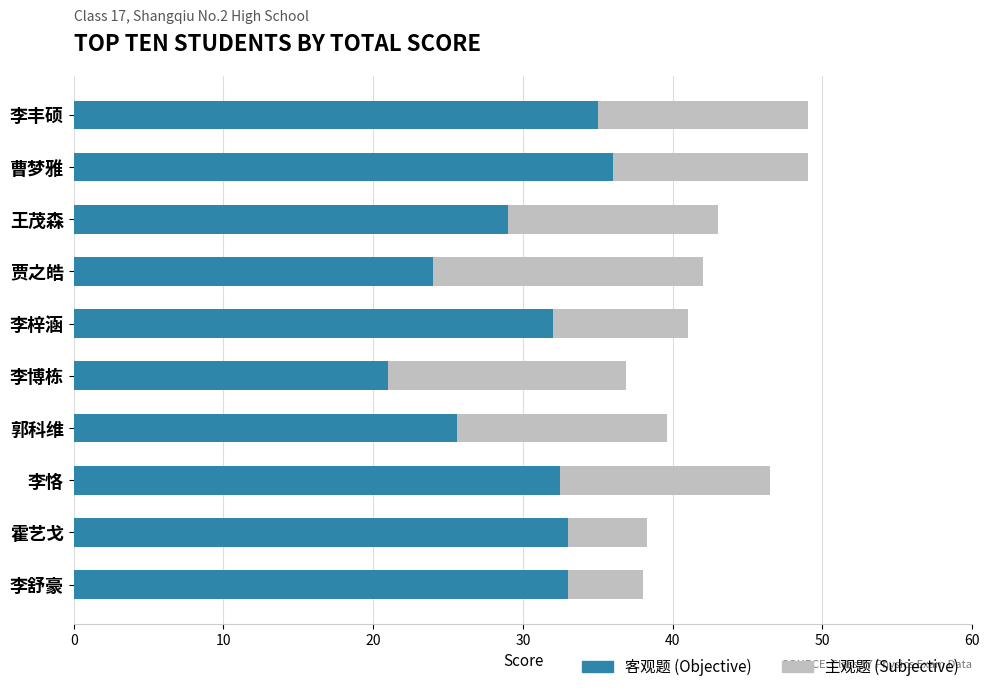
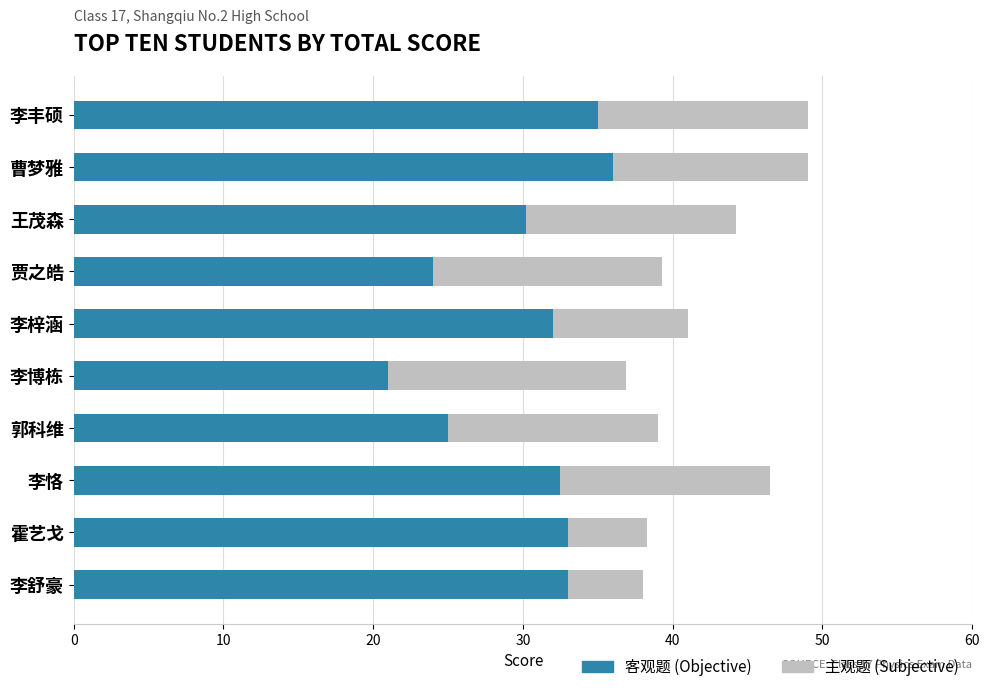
  {
    "客观题 (Objective)": {
      "李丰硕": 35.0,
      "曹梦雅": 36.0,
-     "王茂森": 29.0,
+     "王茂森": 30.2,
      "贾之皓": 24.0,
      "李梓涵": 32.0,
      "李博栋": 21.0,
-     "郭科维": 25.6,
+     "郭科维": 25.0,
      "李恪": 32.5,
      "霍艺戈": 33.0,
      "李舒豪": 33.0
    },
    "主观题 (Subjective)": {
      "李丰硕": 14.0,
      "曹梦雅": 13.0,
      "王茂森": 14.0,
-     "贾之皓": 18.0,
+     "贾之皓": 15.3,
      "李梓涵": 9.0,
      "李博栋": 15.9,
      "郭科维": 14.0,
      "李恪": 14.0,
      "霍艺戈": 5.3,
      "李舒豪": 5.0
    }
  }
